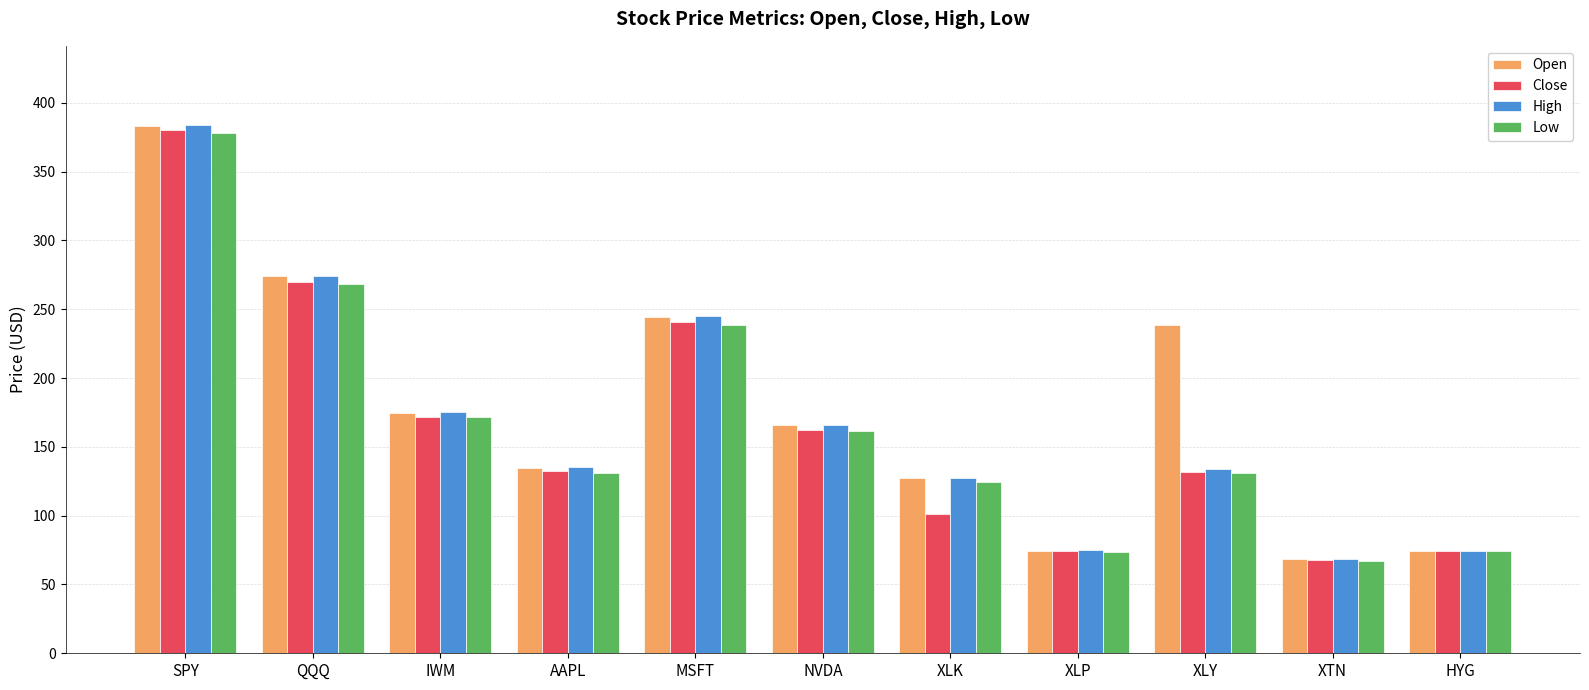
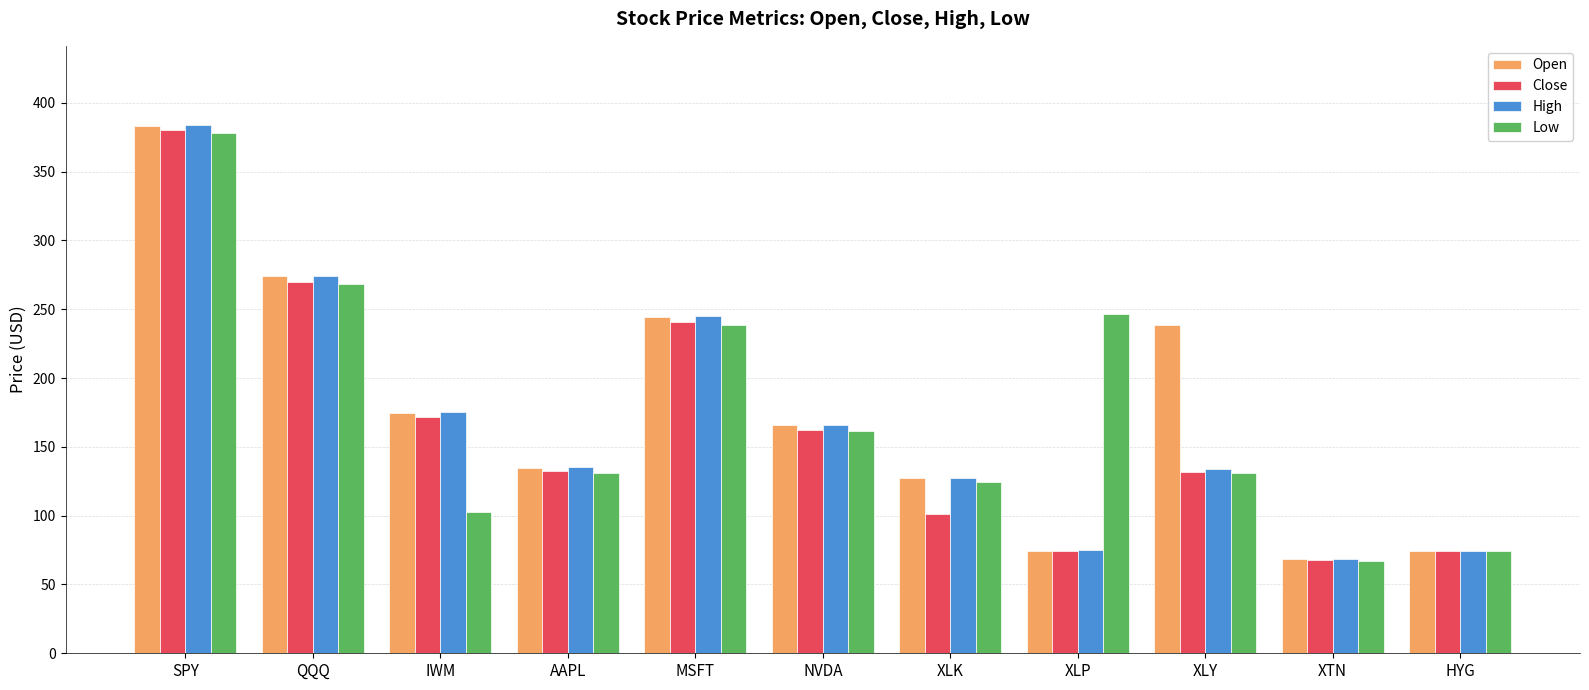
  {
    "Open": {
      "SPY": 383,
      "QQQ": 274,
      "IWM": 174,
      "AAPL": 135,
      "MSFT": 245,
      "NVDA": 166,
      "XLK": 127,
      "XLP": 74,
      "XLY": 239,
      "XTN": 69,
      "HYG": 75
    },
    "Close": {
      "SPY": 380,
      "QQQ": 270,
      "IWM": 172,
      "AAPL": 132,
      "MSFT": 241,
      "NVDA": 163,
      "XLK": 101,
      "XLP": 74,
      "XLY": 131,
      "XTN": 67,
      "HYG": 74
    },
    "High": {
      "SPY": 384,
      "QQQ": 274,
      "IWM": 175,
      "AAPL": 135,
      "MSFT": 245,
      "NVDA": 166,
      "XLK": 127,
      "XLP": 75,
      "XLY": 134,
      "XTN": 69,
      "HYG": 75
    },
    "Low": {
      "SPY": 378,
      "QQQ": 268,
-     "IWM": 171,
+     "IWM": 103,
      "AAPL": 131,
      "MSFT": 239,
      "NVDA": 161,
      "XLK": 125,
-     "XLP": 74,
+     "XLP": 246,
      "XLY": 131,
      "XTN": 67,
      "HYG": 74
    }
  }
